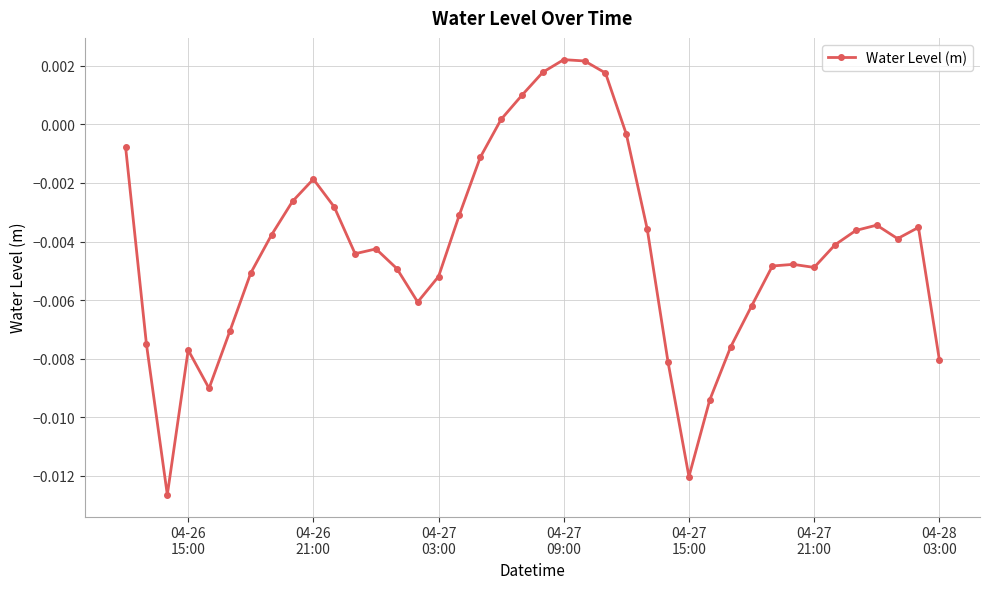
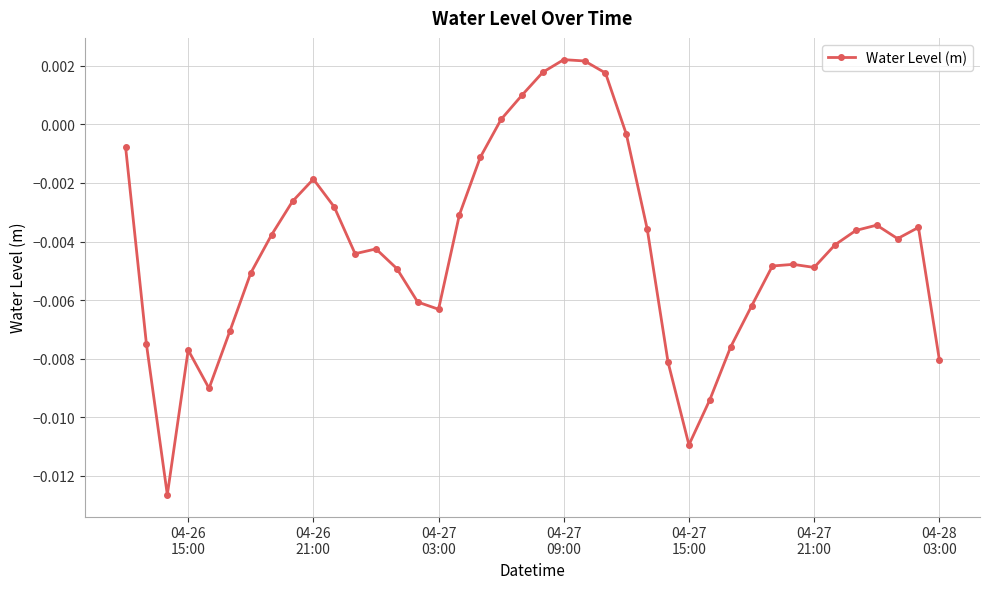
  {
    "04-26 15:00": -0.0077,
    "04-26 21:00": -0.0019,
-   "04-27 03:00": -0.0052,
+   "04-27 03:00": -0.0063,
    "04-27 09:00": 0.0022,
-   "04-27 15:00": -0.0120,
+   "04-27 15:00": -0.0109,
    "04-27 21:00": -0.0049,
    "04-28 03:00": -0.0080
  }
